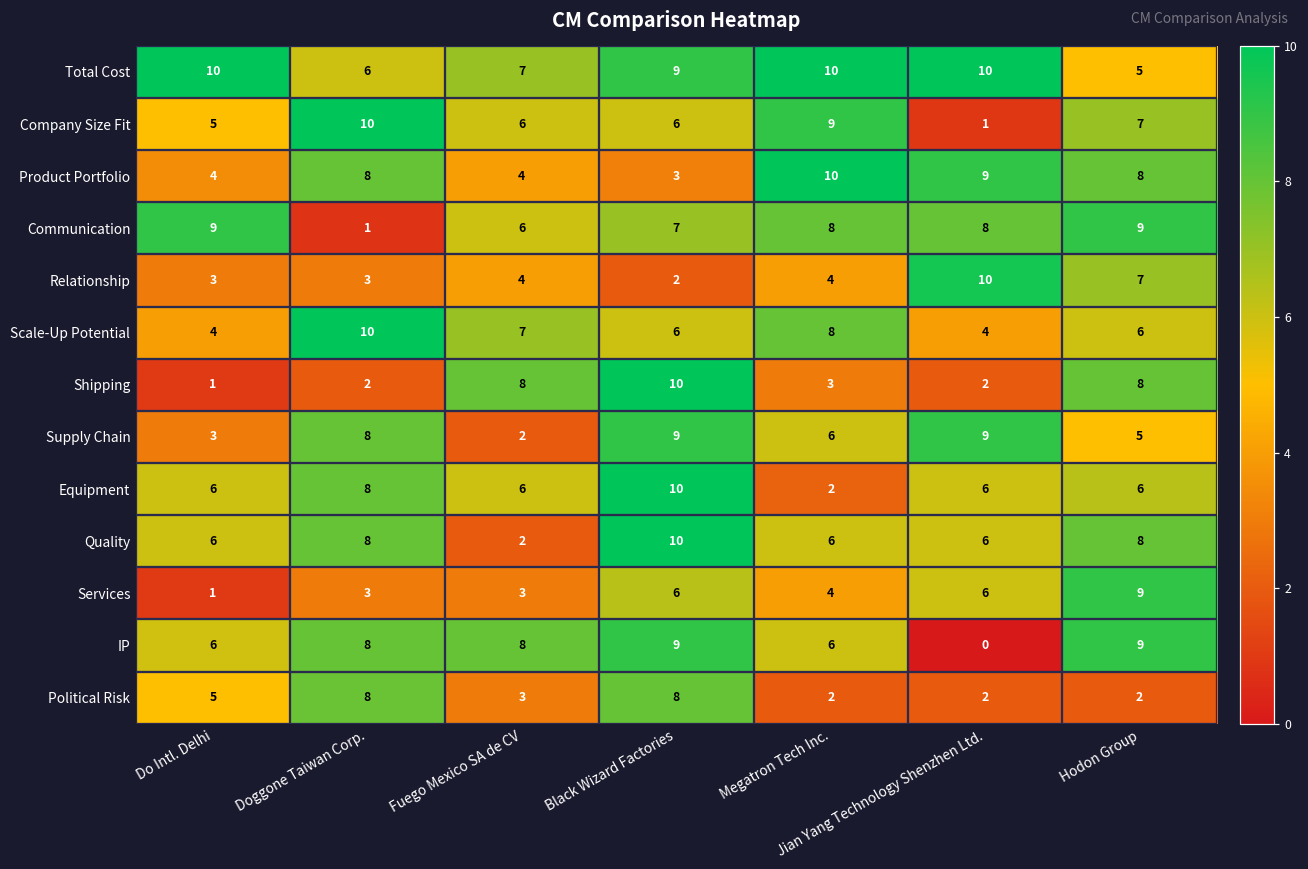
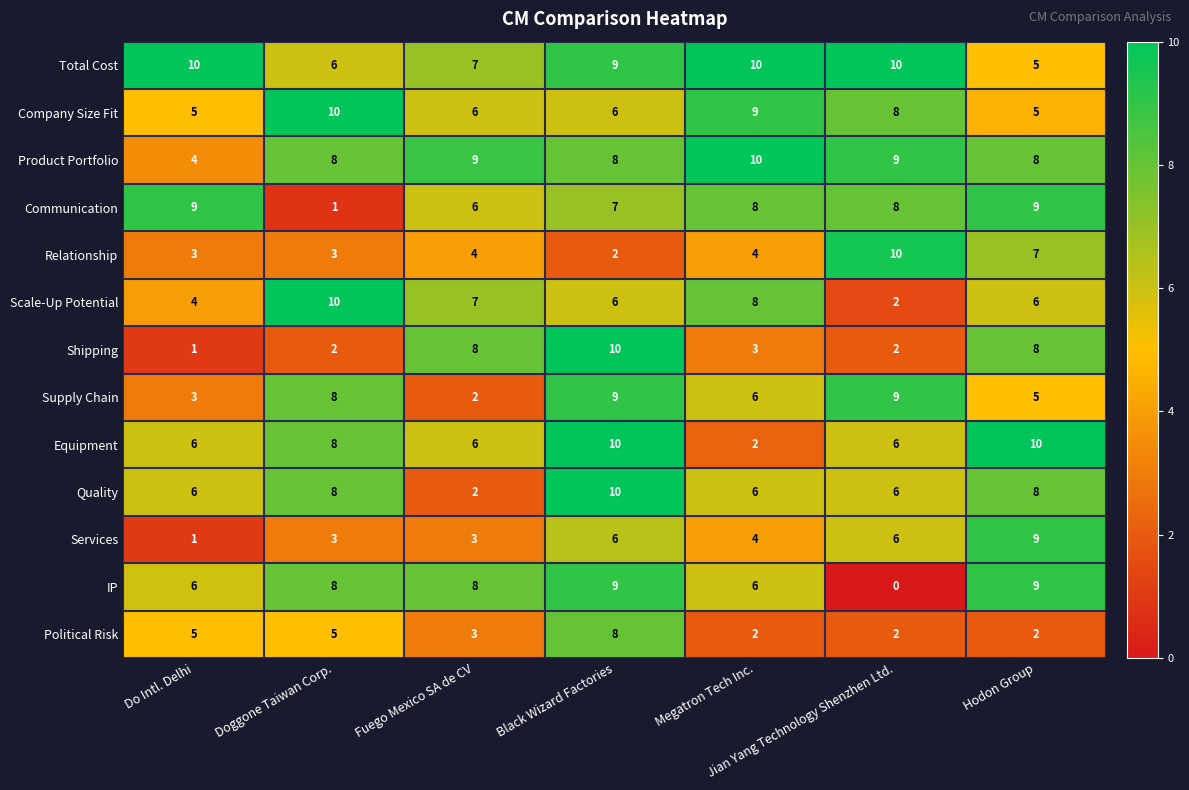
  {
    "Total Cost": {
      "Do Intl. Delhi": 10,
      "Doggone Taiwan Corp.": 6,
      "Fuego Mexico SA de CV": 7,
      "Black Wizard Factories": 9,
      "Megatron Tech Inc.": 10,
      "Jian Yang Technology Shenzhen Ltd.": 10,
      "Hodon Group": 5
    },
    "Company Size Fit": {
      "Do Intl. Delhi": 5,
      "Doggone Taiwan Corp.": 10,
      "Fuego Mexico SA de CV": 6,
      "Black Wizard Factories": 6,
      "Megatron Tech Inc.": 9,
-     "Jian Yang Technology Shenzhen Ltd.": 1,
-     "Hodon Group": 7
+     "Jian Yang Technology Shenzhen Ltd.": 8,
+     "Hodon Group": 5
    },
    "Product Portfolio": {
      "Do Intl. Delhi": 4,
      "Doggone Taiwan Corp.": 8,
-     "Fuego Mexico SA de CV": 4,
-     "Black Wizard Factories": 3,
+     "Fuego Mexico SA de CV": 9,
+     "Black Wizard Factories": 8,
      "Megatron Tech Inc.": 10,
      "Jian Yang Technology Shenzhen Ltd.": 9,
      "Hodon Group": 8
    },
    "Communication": {
      "Do Intl. Delhi": 9,
      "Doggone Taiwan Corp.": 1,
      "Fuego Mexico SA de CV": 6,
      "Black Wizard Factories": 7,
      "Megatron Tech Inc.": 8,
      "Jian Yang Technology Shenzhen Ltd.": 8,
      "Hodon Group": 9
    },
    "Relationship": {
      "Do Intl. Delhi": 3,
      "Doggone Taiwan Corp.": 3,
      "Fuego Mexico SA de CV": 4,
      "Black Wizard Factories": 2,
      "Megatron Tech Inc.": 4,
      "Jian Yang Technology Shenzhen Ltd.": 10,
      "Hodon Group": 7
    },
    "Scale-Up Potential": {
      "Do Intl. Delhi": 4,
      "Doggone Taiwan Corp.": 10,
      "Fuego Mexico SA de CV": 7,
      "Black Wizard Factories": 6,
      "Megatron Tech Inc.": 8,
-     "Jian Yang Technology Shenzhen Ltd.": 4,
+     "Jian Yang Technology Shenzhen Ltd.": 2,
      "Hodon Group": 6
    },
    "Shipping": {
      "Do Intl. Delhi": 1,
      "Doggone Taiwan Corp.": 2,
      "Fuego Mexico SA de CV": 8,
      "Black Wizard Factories": 10,
      "Megatron Tech Inc.": 3,
      "Jian Yang Technology Shenzhen Ltd.": 2,
      "Hodon Group": 8
    },
    "Supply Chain": {
      "Do Intl. Delhi": 3,
      "Doggone Taiwan Corp.": 8,
      "Fuego Mexico SA de CV": 2,
      "Black Wizard Factories": 9,
      "Megatron Tech Inc.": 6,
      "Jian Yang Technology Shenzhen Ltd.": 9,
      "Hodon Group": 5
    },
    "Equipment": {
      "Do Intl. Delhi": 6,
      "Doggone Taiwan Corp.": 8,
      "Fuego Mexico SA de CV": 6,
      "Black Wizard Factories": 10,
      "Megatron Tech Inc.": 2,
      "Jian Yang Technology Shenzhen Ltd.": 6,
-     "Hodon Group": 6
+     "Hodon Group": 10
    },
    "Quality": {
      "Do Intl. Delhi": 6,
      "Doggone Taiwan Corp.": 8,
      "Fuego Mexico SA de CV": 2,
      "Black Wizard Factories": 10,
      "Megatron Tech Inc.": 6,
      "Jian Yang Technology Shenzhen Ltd.": 6,
      "Hodon Group": 8
    },
    "Services": {
      "Do Intl. Delhi": 1,
      "Doggone Taiwan Corp.": 3,
      "Fuego Mexico SA de CV": 3,
      "Black Wizard Factories": 6,
      "Megatron Tech Inc.": 4,
      "Jian Yang Technology Shenzhen Ltd.": 6,
      "Hodon Group": 9
    },
    "IP": {
      "Do Intl. Delhi": 6,
      "Doggone Taiwan Corp.": 8,
      "Fuego Mexico SA de CV": 8,
      "Black Wizard Factories": 9,
      "Megatron Tech Inc.": 6,
      "Jian Yang Technology Shenzhen Ltd.": 0,
      "Hodon Group": 9
    },
    "Political Risk": {
      "Do Intl. Delhi": 5,
-     "Doggone Taiwan Corp.": 8,
+     "Doggone Taiwan Corp.": 5,
      "Fuego Mexico SA de CV": 3,
      "Black Wizard Factories": 8,
      "Megatron Tech Inc.": 2,
      "Jian Yang Technology Shenzhen Ltd.": 2,
      "Hodon Group": 2
    }
  }
